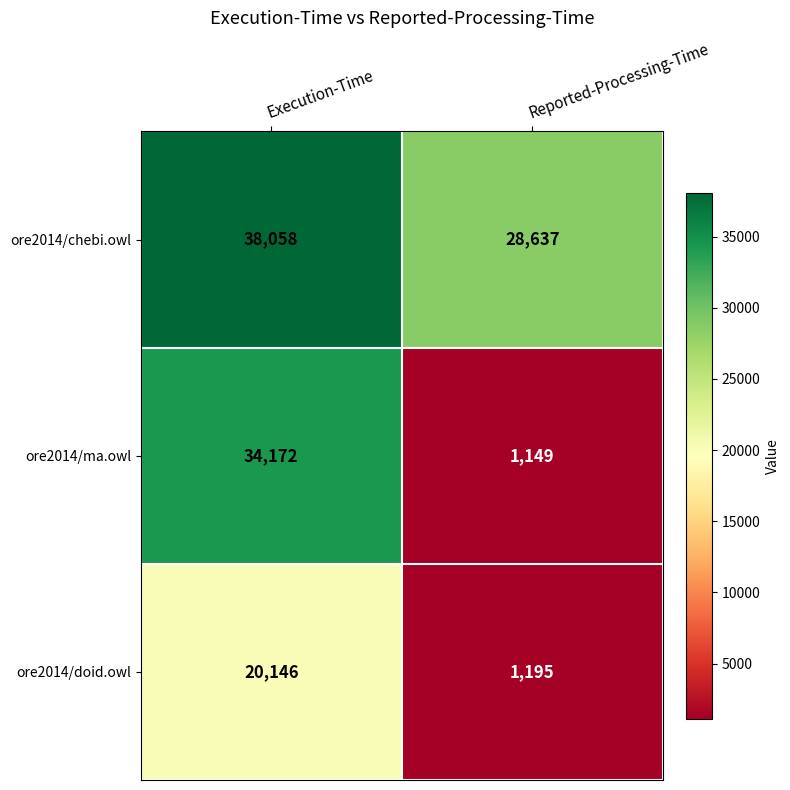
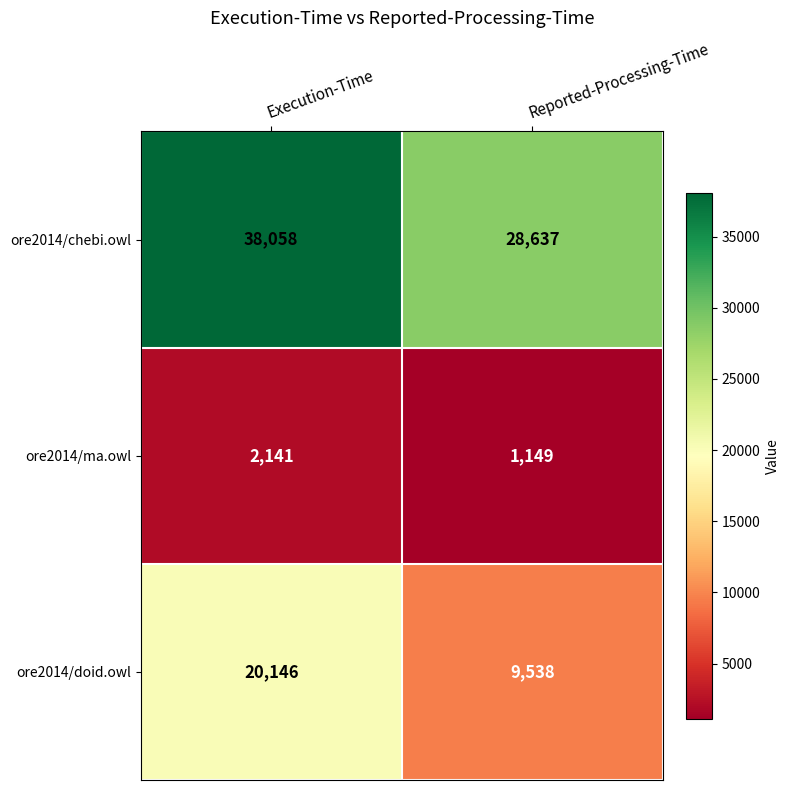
  {
    "ore2014/chebi.owl": {
      "Execution-Time": "38,058",
      "Reported-Processing-Time": "28,637"
    },
    "ore2014/ma.owl": {
-     "Execution-Time": "34,172",
+     "Execution-Time": "2,141",
      "Reported-Processing-Time": "1,149"
    },
    "ore2014/doid.owl": {
      "Execution-Time": "20,146",
-     "Reported-Processing-Time": "1,195"
+     "Reported-Processing-Time": "9,538"
    }
  }
